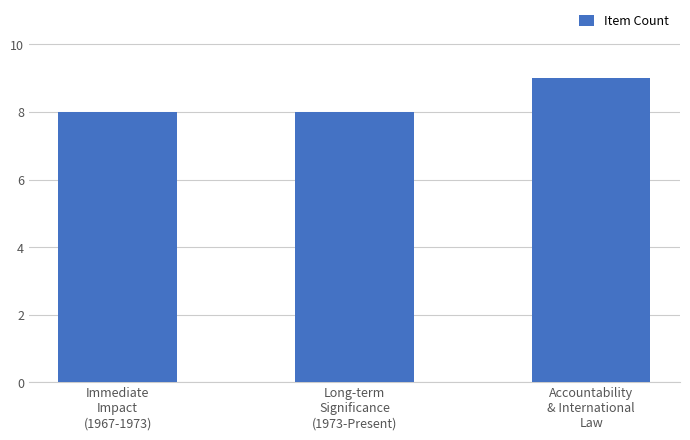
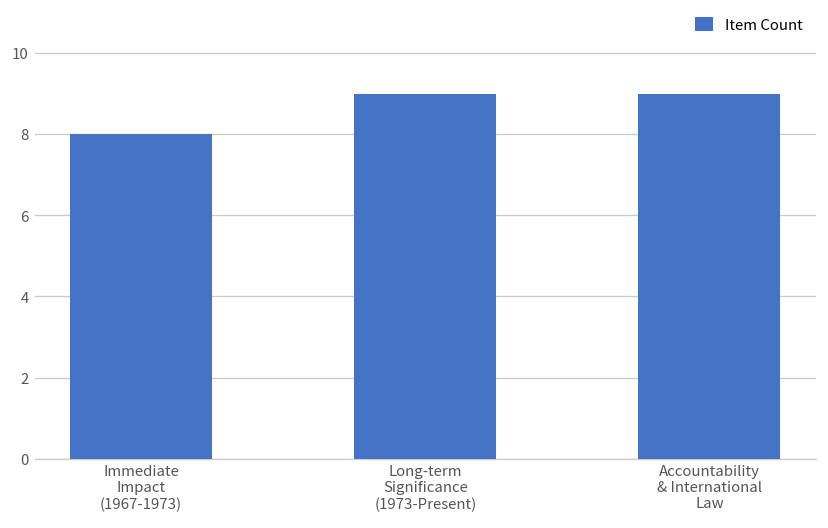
  {
    "Immediate Impact (1967-1973)": 8,
-   "Long-term Significance (1973-Present)": 8,
+   "Long-term Significance (1973-Present)": 9,
    "Accountability & International Law": 9
  }
